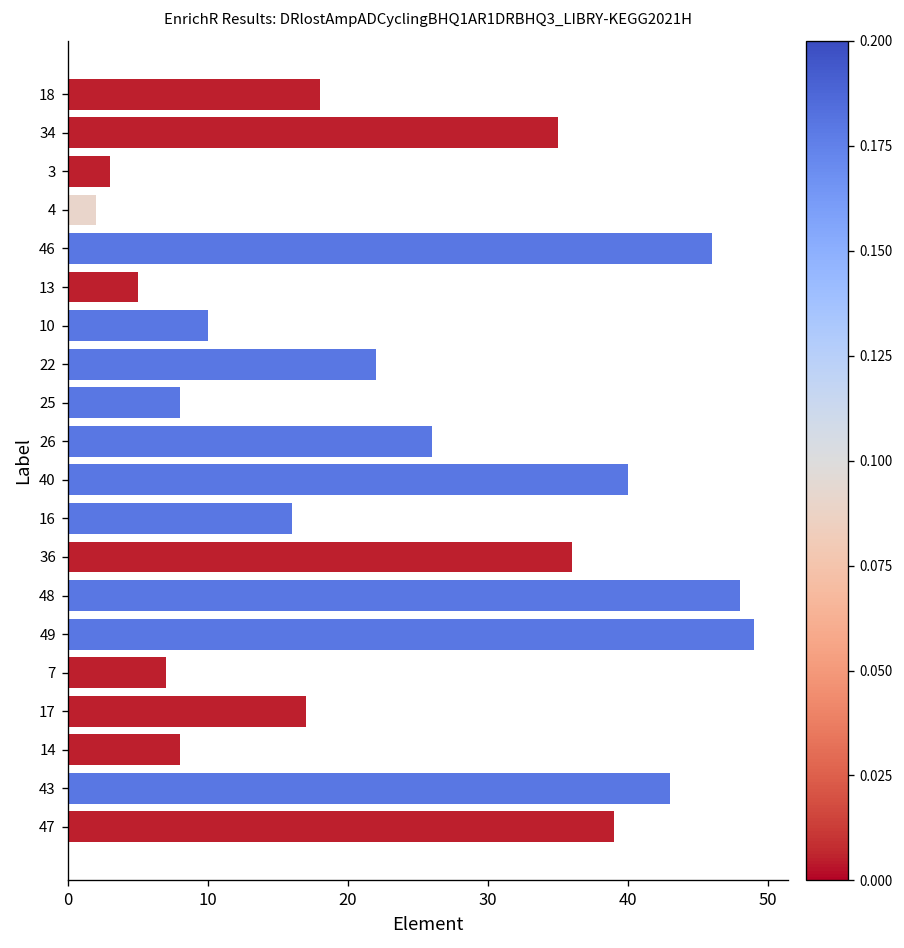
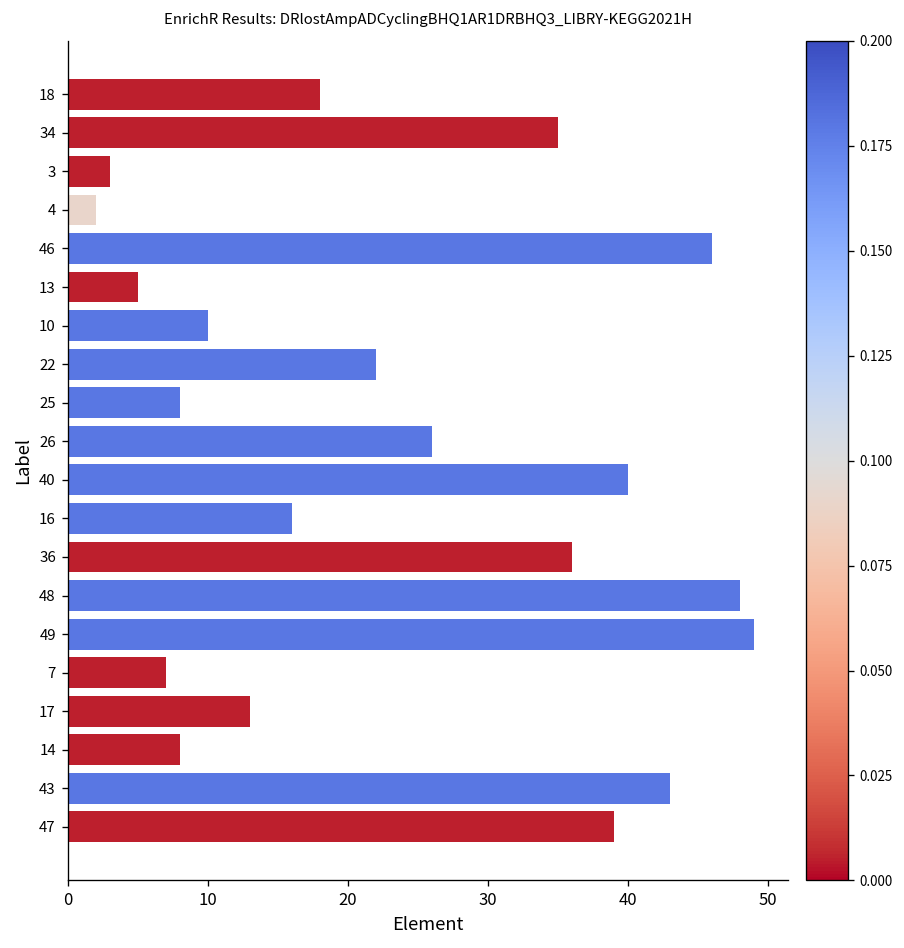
  {
    "18": 18,
    "34": 35,
    "3": 3,
    "4": 2,
    "46": 46,
    "13": 5,
    "10": 10,
    "22": 22,
    "25": 8,
    "26": 26,
    "40": 40,
    "16": 16,
    "36": 36,
    "48": 48,
    "49": 49,
    "7": 7,
-   "17": 17,
+   "17": 13,
    "14": 8,
    "43": 43,
    "47": 39
  }
